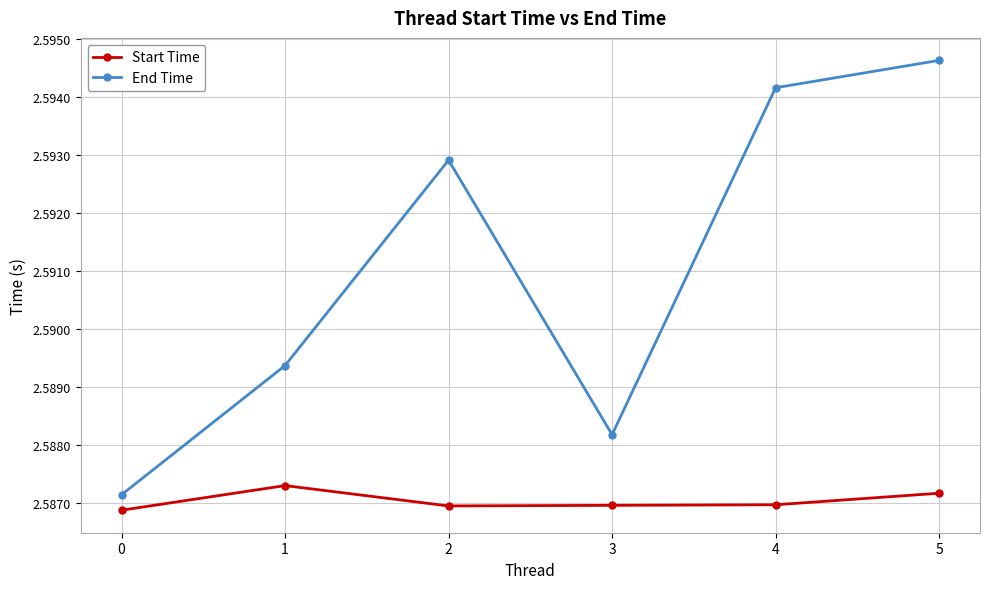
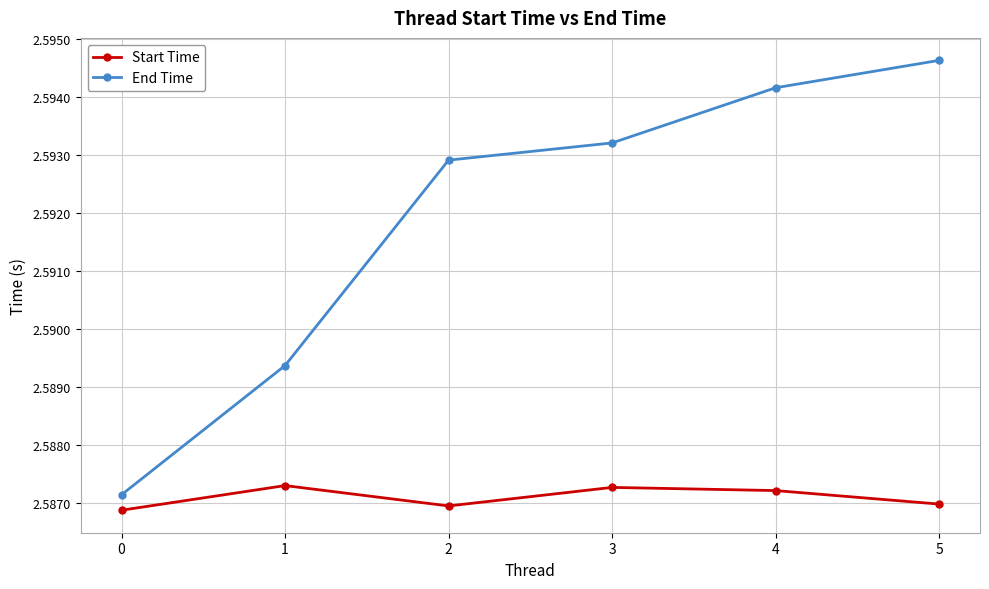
  {
    "Start Time": {
      "0": 2.5869,
      "1": 2.5873,
      "2": 2.5869,
-     "3": 2.5870,
-     "4": 2.5870,
-     "5": 2.5872
+     "3": 2.5873,
+     "4": 2.5872,
+     "5": 2.5870
    },
    "End Time": {
      "0": 2.5871,
      "1": 2.5894,
      "2": 2.5929,
-     "3": 2.5882,
+     "3": 2.5932,
      "4": 2.5942,
      "5": 2.5946
    }
  }
